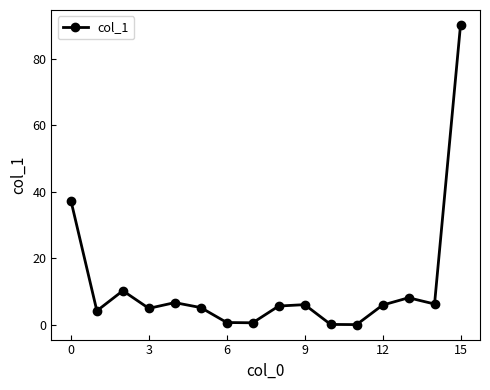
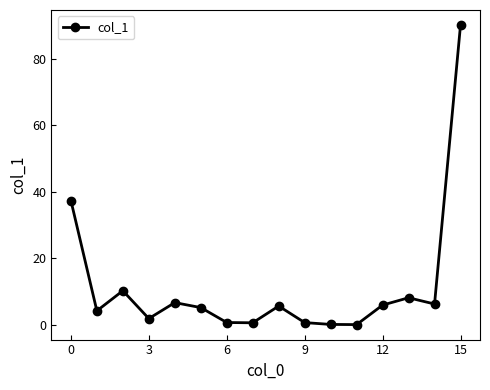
  {
    "0": 37,
-   "3": 5,
+   "3": 2,
    "6": 1,
-   "9": 6,
+   "9": 1,
    "12": 6,
    "15": 90
  }
